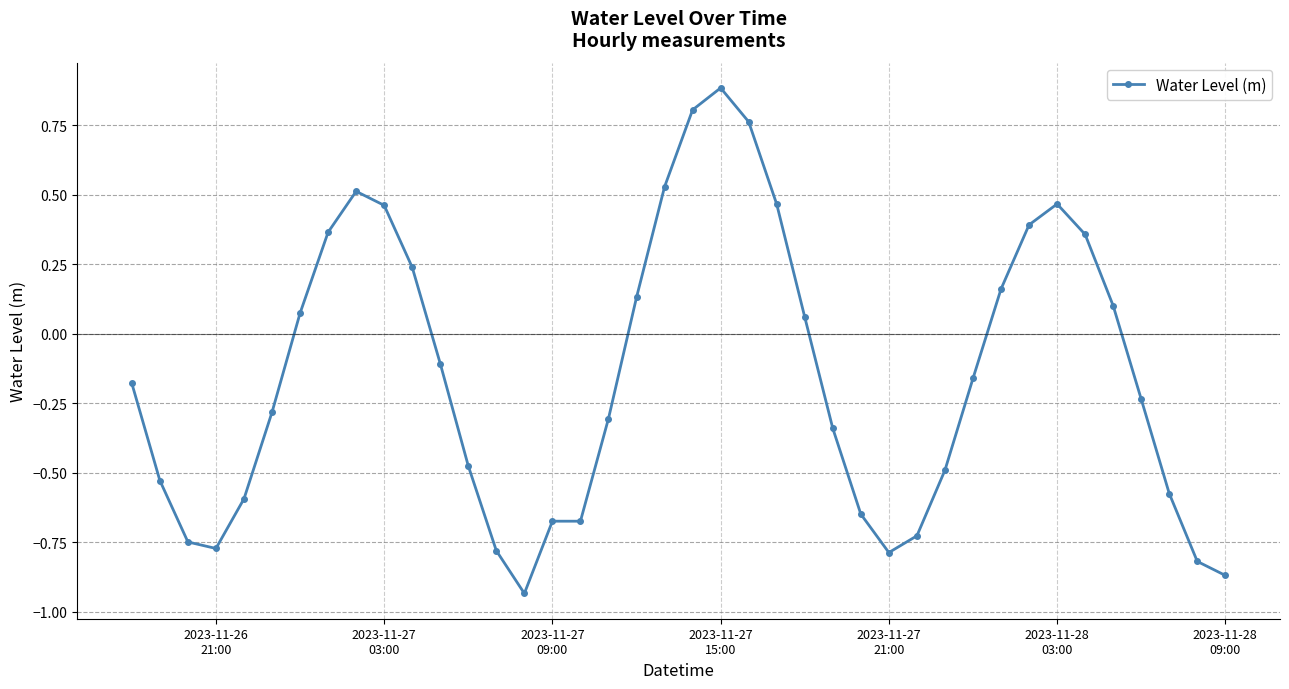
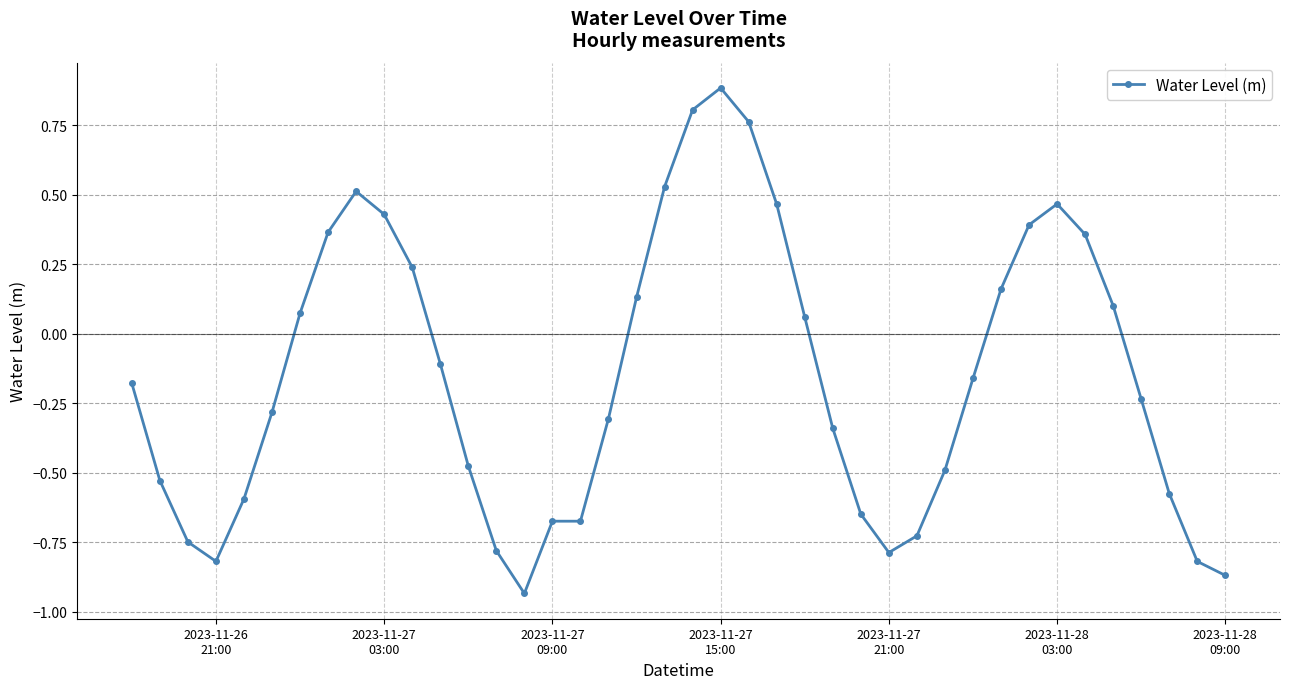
  {
-   "2023-11-26 21:00": -0.77,
-   "2023-11-27 03:00": 0.46,
+   "2023-11-26 21:00": -0.82,
+   "2023-11-27 03:00": 0.43,
    "2023-11-27 09:00": -0.67,
    "2023-11-27 15:00": 0.88,
    "2023-11-27 21:00": -0.79,
    "2023-11-28 03:00": 0.47,
    "2023-11-28 09:00": -0.87
  }
